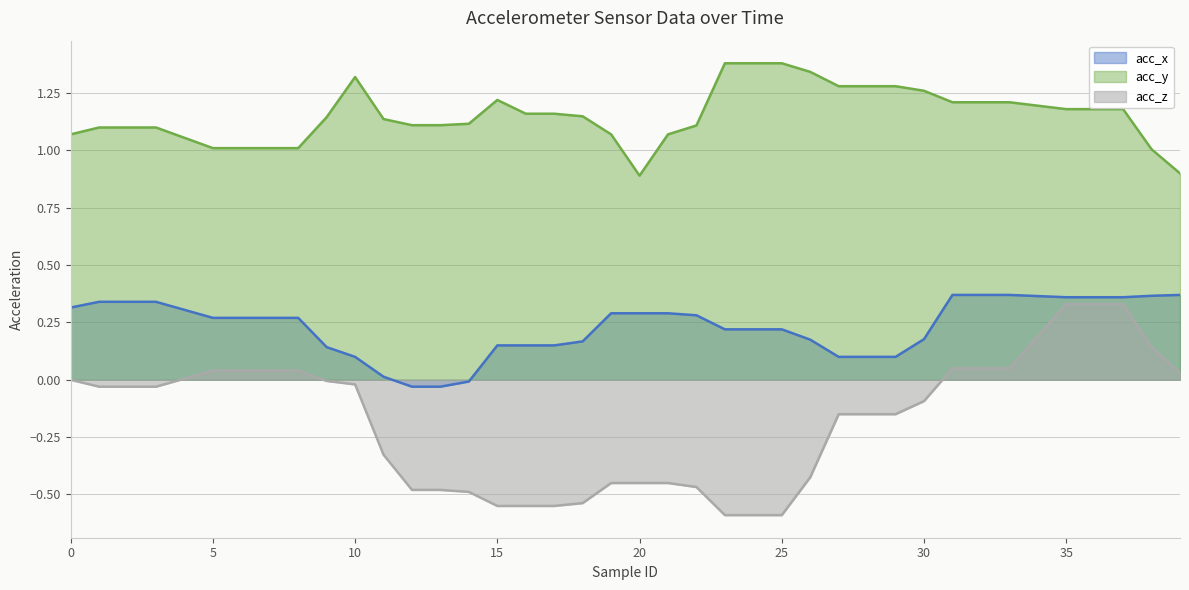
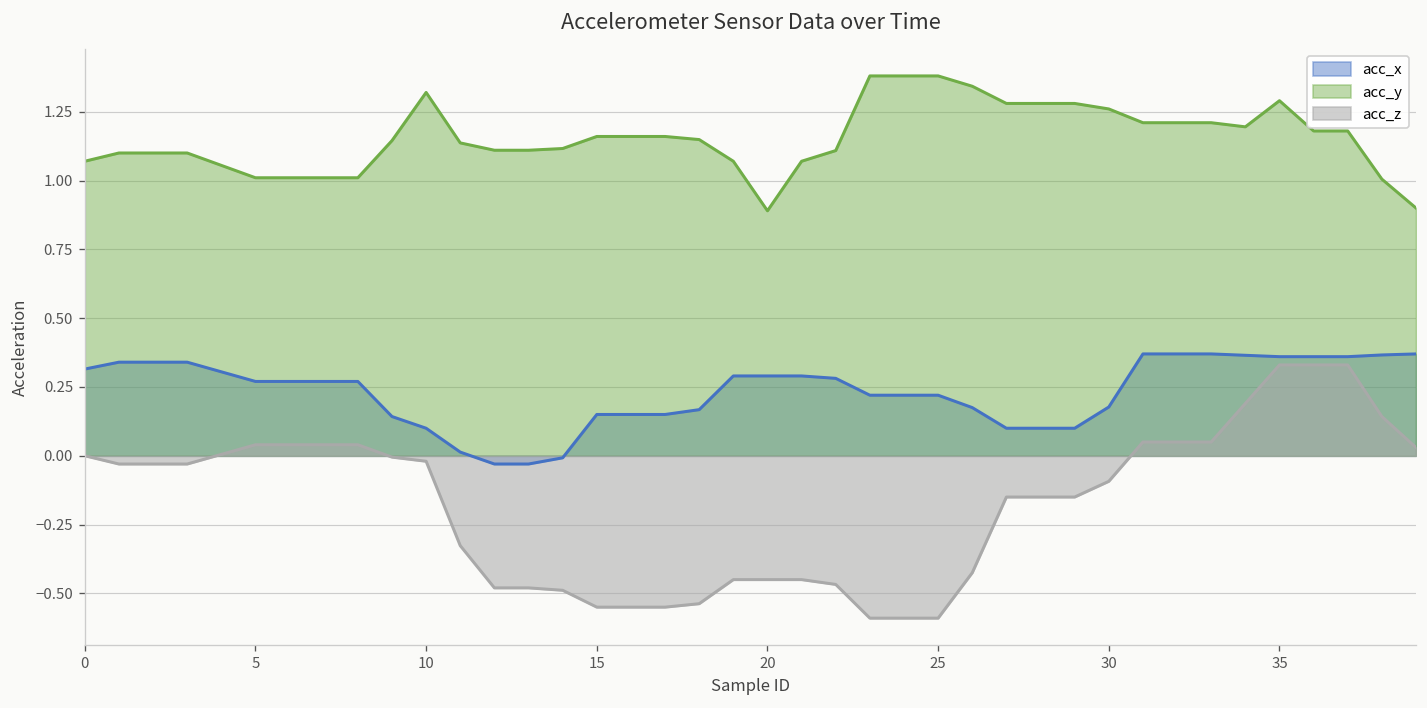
  {
    "acc_y": {
      "0": 1.07,
      "5": 1.01,
      "10": 1.32,
-     "15": 1.22,
+     "15": 1.16,
      "20": 0.89,
      "25": 1.38,
      "30": 1.26,
-     "35": 1.18
+     "35": 1.29
    }
  }
